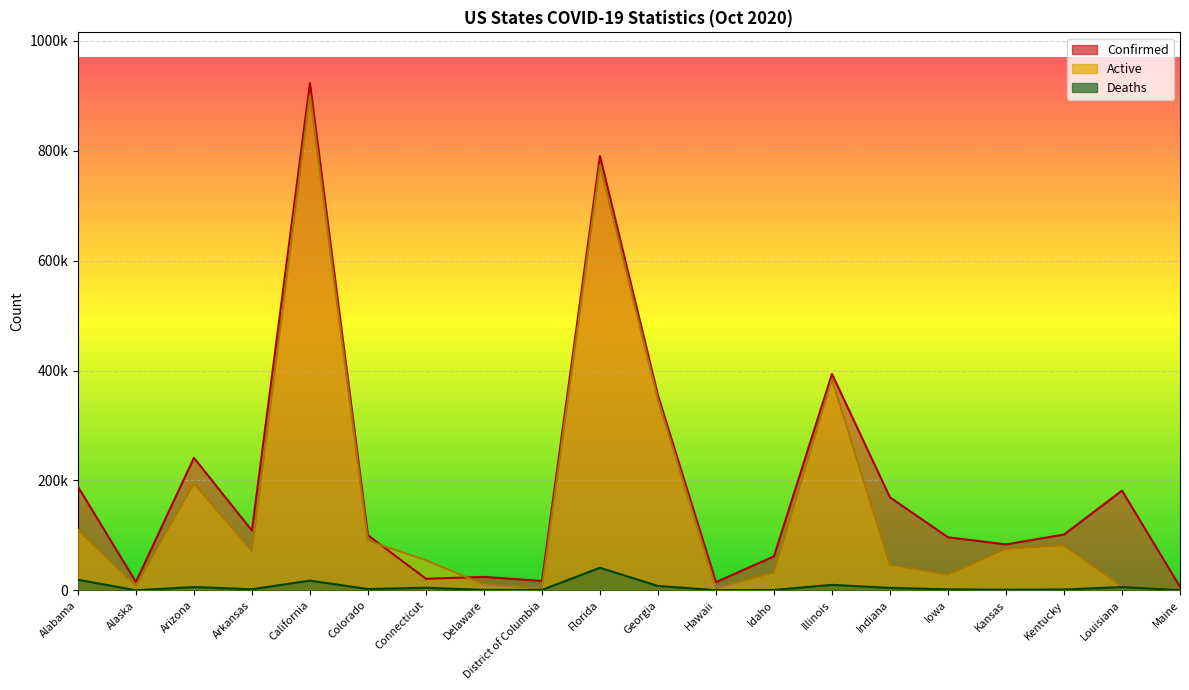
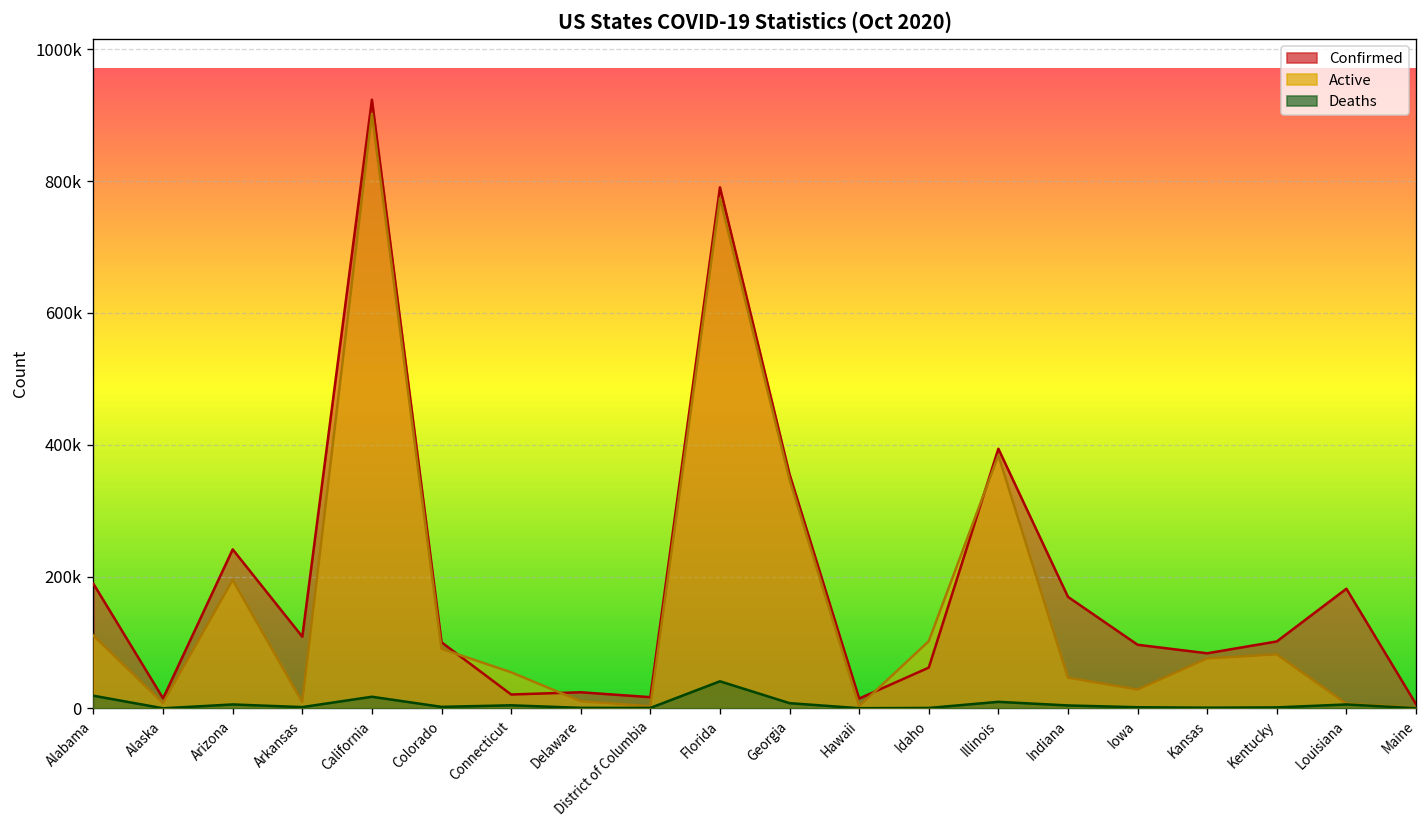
  {
    "Confirmed": {
      "Alabama": 190000,
      "Alaska": 20000,
      "Arizona": 240000,
      "Arkansas": 110000,
      "California": 920000,
      "Colorado": 100000,
      "Connecticut": 20000,
      "Delaware": 20000,
      "District of Columbia": 20000,
      "Florida": 790000,
      "Georgia": 360000,
      "Hawaii": 10000,
      "Idaho": 60000,
      "Illinois": 390000,
      "Indiana": 170000,
      "Iowa": 100000,
      "Kansas": 80000,
      "Kentucky": 100000,
      "Louisiana": 180000,
      "Maine": 10000
    },
    "Active": {
      "Alabama": 110000,
      "Alaska": 10000,
      "Arizona": 190000,
-     "Arkansas": 70000,
+     "Arkansas": 10000,
      "California": 900000,
      "Colorado": 90000,
      "Connecticut": 50000,
      "Delaware": 10000,
      "Florida": 770000,
      "Georgia": 350000,
-     "Idaho": 30000,
+     "Idaho": 100000,
      "Illinois": 380000,
      "Indiana": 50000,
      "Iowa": 30000,
      "Kansas": 80000,
      "Kentucky": 80000
    },
    "Deaths": {
      "Alabama": 20000,
      "Alaska": 0,
      "Arizona": 10000,
      "Arkansas": 0,
      "California": 20000,
      "Colorado": 0,
      "Connecticut": 0,
      "Delaware": 0,
      "Florida": 40000,
      "Georgia": 10000,
      "Idaho": 0,
      "Illinois": 10000,
      "Indiana": 0,
      "Iowa": 0,
      "Kansas": 0,
      "Kentucky": 0
    }
  }
